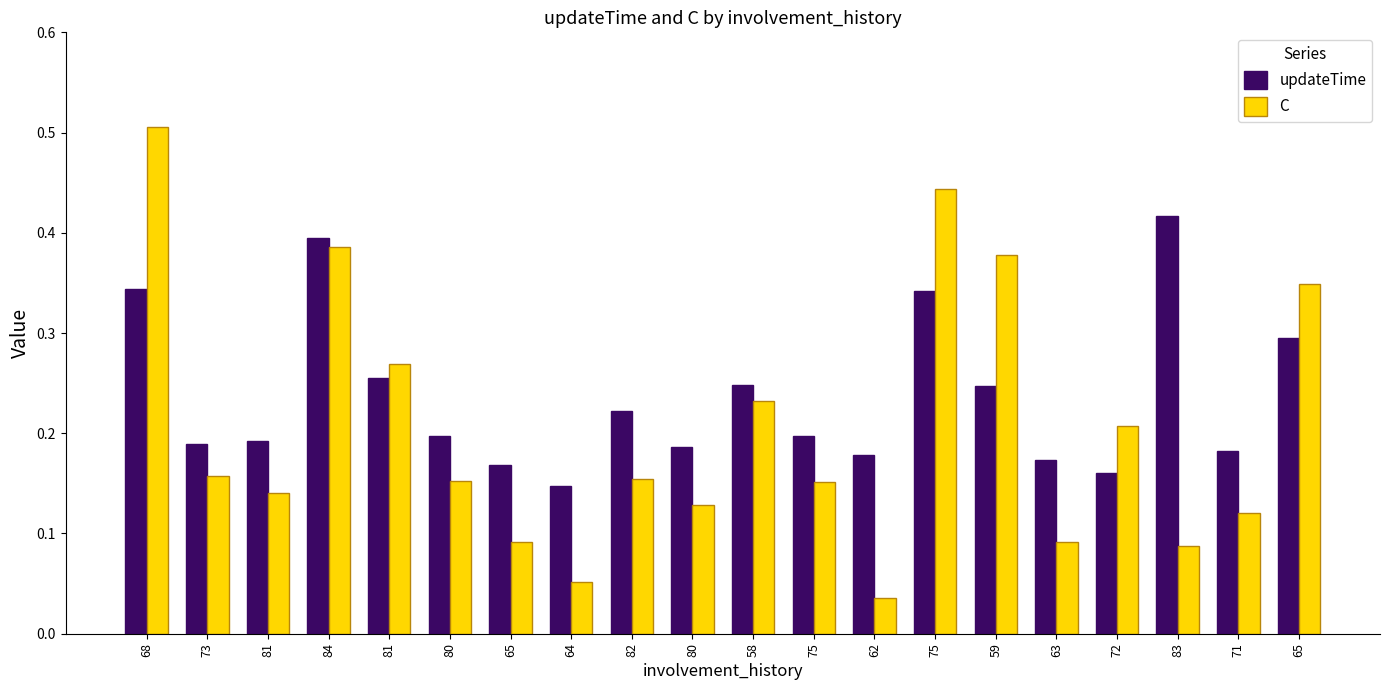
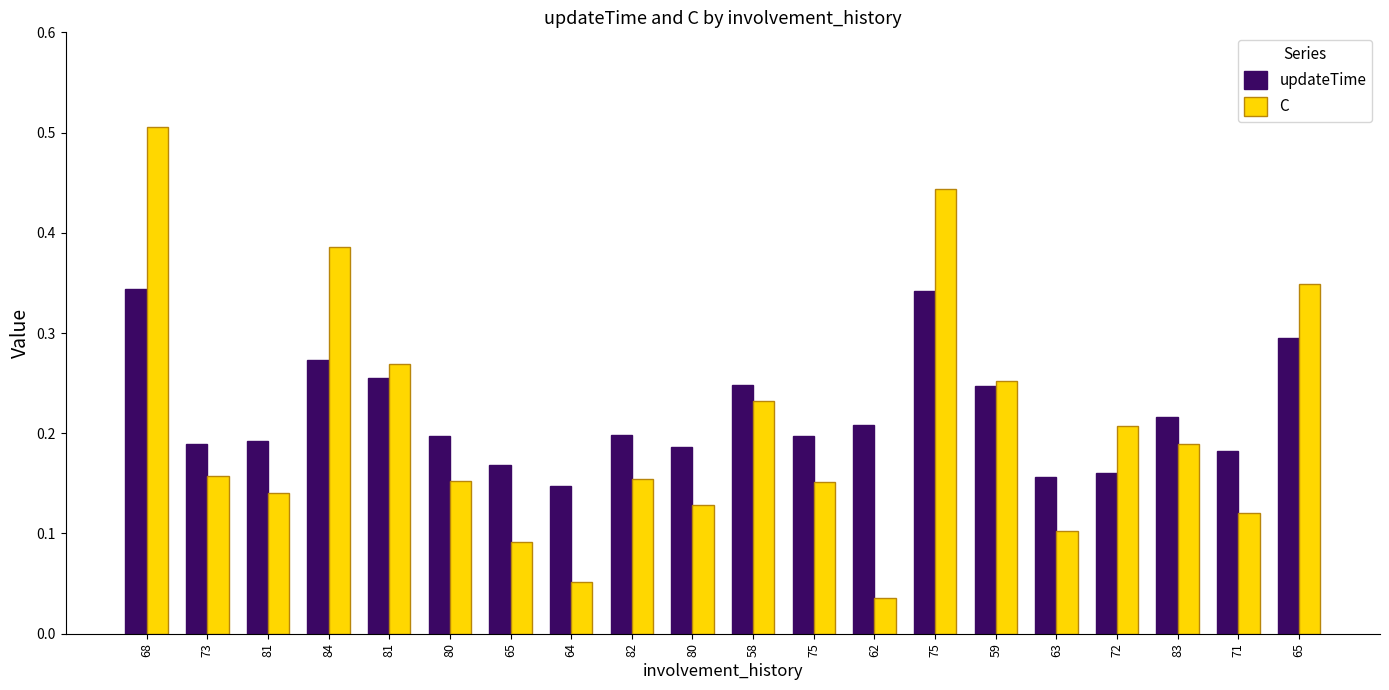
  {
    "updateTime": {
      "68": 0.344,
      "73": 0.190,
-     "84": 0.395,
+     "84": 0.273,
      "64": 0.148,
-     "82": 0.223,
+     "82": 0.199,
      "58": 0.248,
-     "62": 0.178,
+     "62": 0.209,
      "59": 0.247,
-     "63": 0.173,
+     "63": 0.156,
      "72": 0.161,
-     "83": 0.417,
+     "83": 0.216,
      "71": 0.182
    },
    "C": {
      "68": 0.506,
      "73": 0.158,
      "84": 0.386,
      "64": 0.051,
      "82": 0.154,
      "58": 0.232,
      "62": 0.035,
-     "59": 0.378,
-     "63": 0.092,
+     "59": 0.252,
+     "63": 0.103,
      "72": 0.208,
-     "83": 0.087,
+     "83": 0.189,
      "71": 0.121
    }
  }
